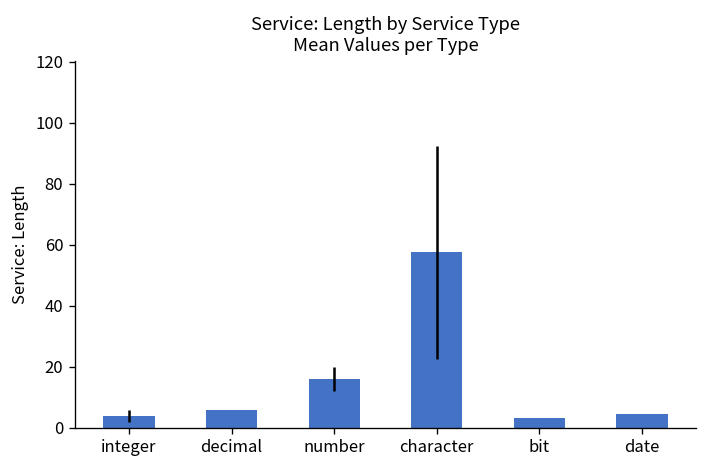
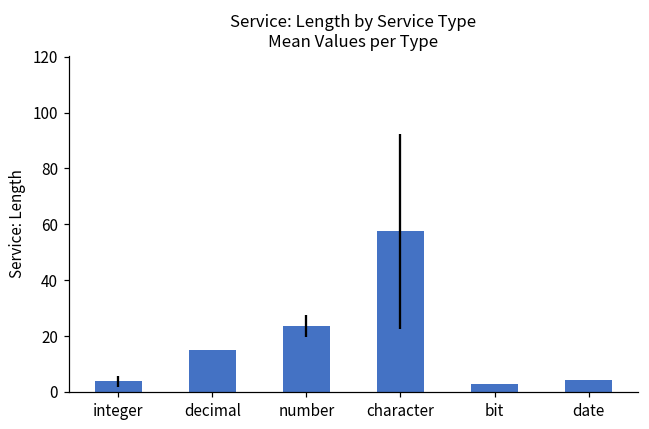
  {
    "integer": 4,
-   "decimal": 6,
-   "number": 16,
+   "decimal": 15,
+   "number": 24,
    "character": 58,
    "bit": 3,
    "date": 4
  }
